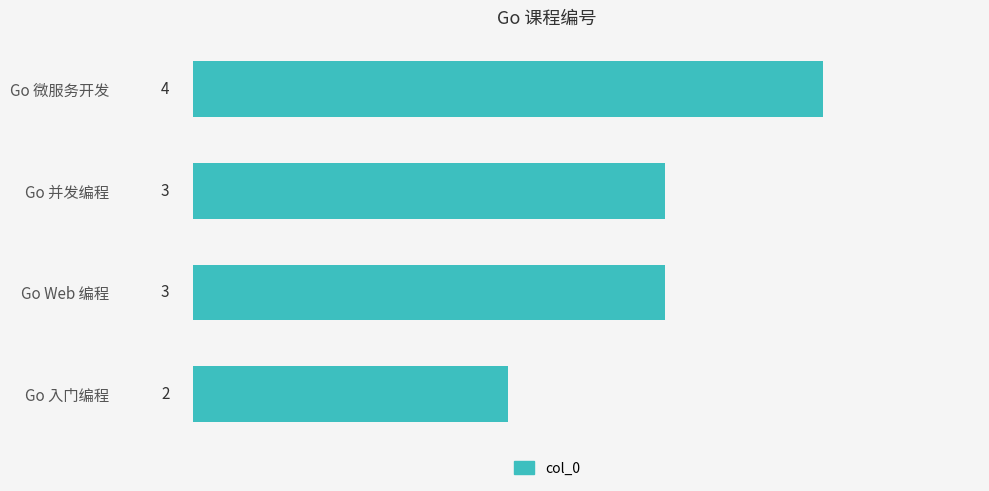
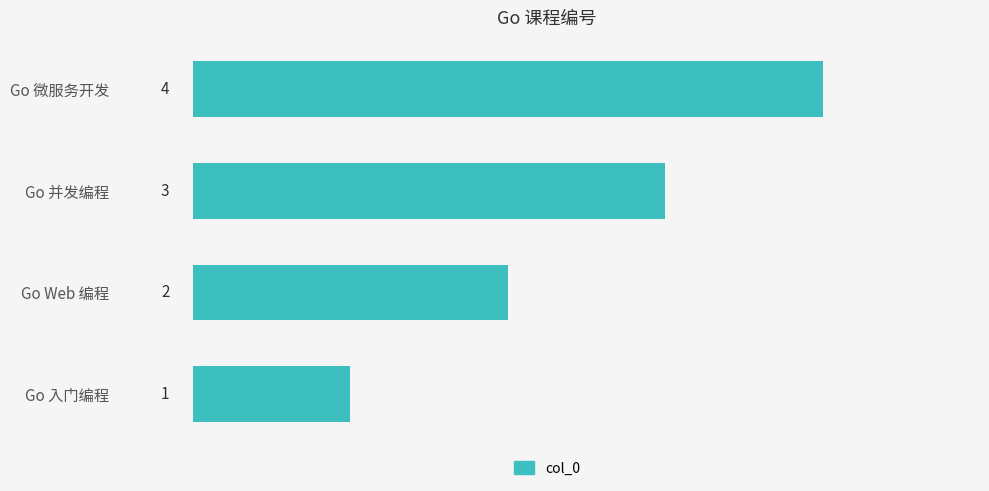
  {
-   "Go Web 编程": 3,
-   "Go 入门编程": 2
+   "Go Web 编程": 2,
+   "Go 入门编程": 1
  }
